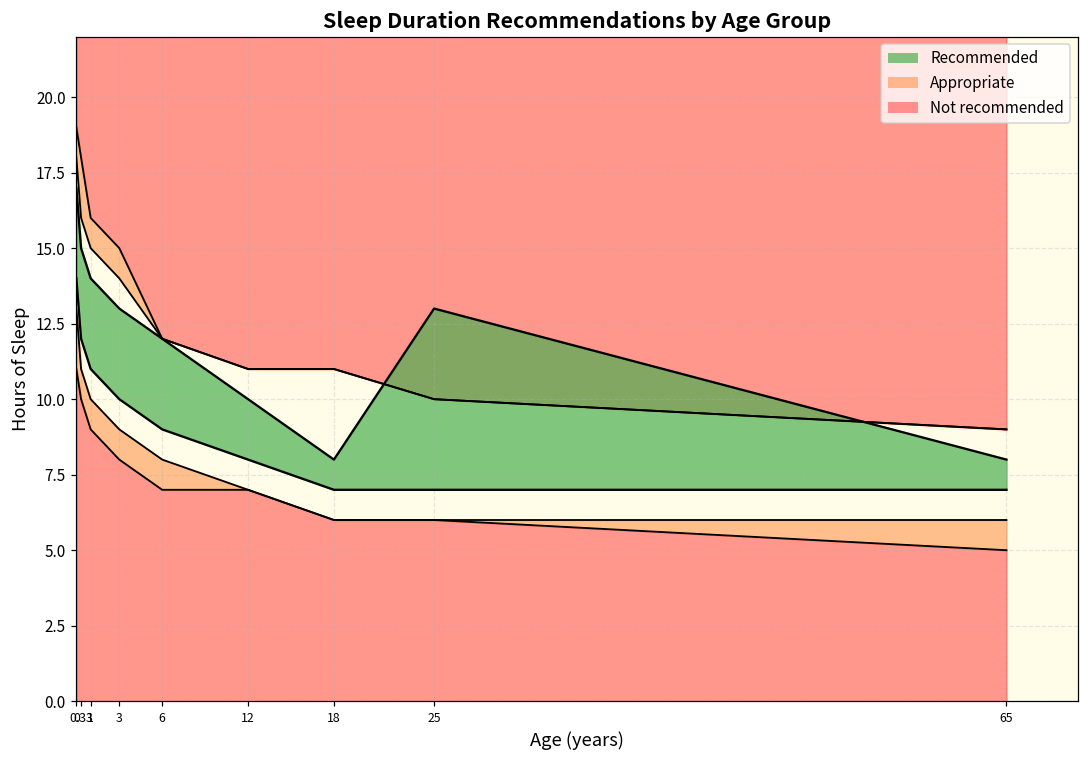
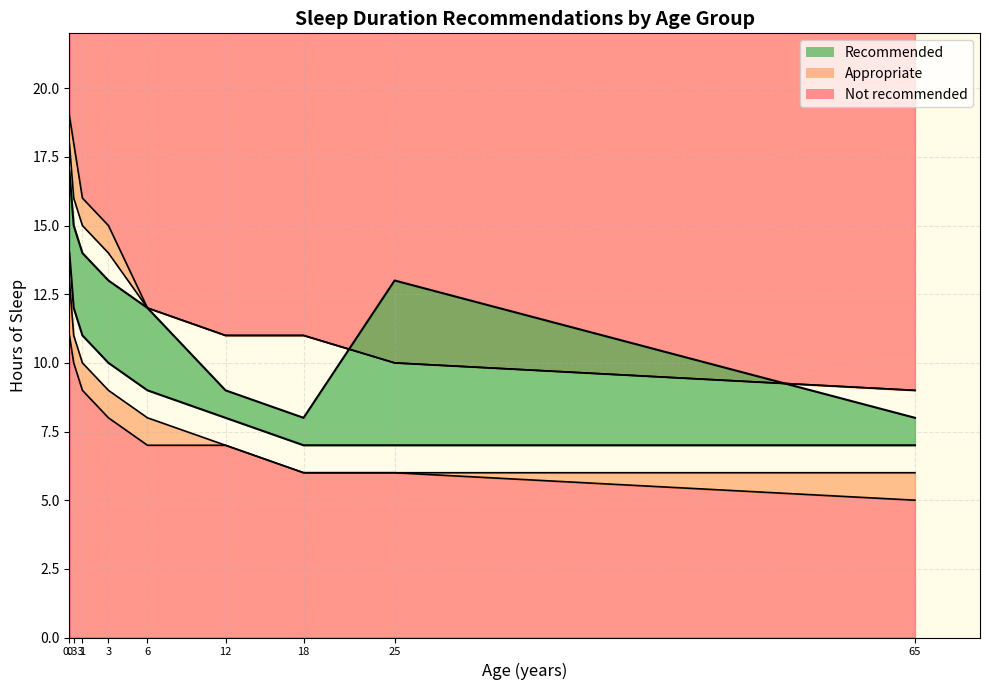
  {
    "Recommended": {
      "3": 13,
-     "12": 10,
+     "12": 9,
      "18": 8,
      "25": 13,
      "65": 8
    }
  }
